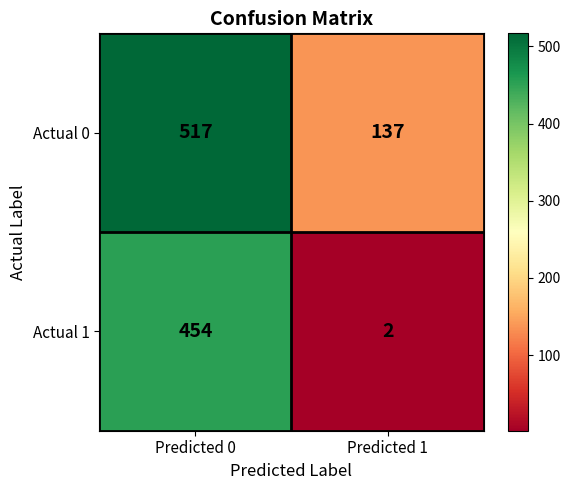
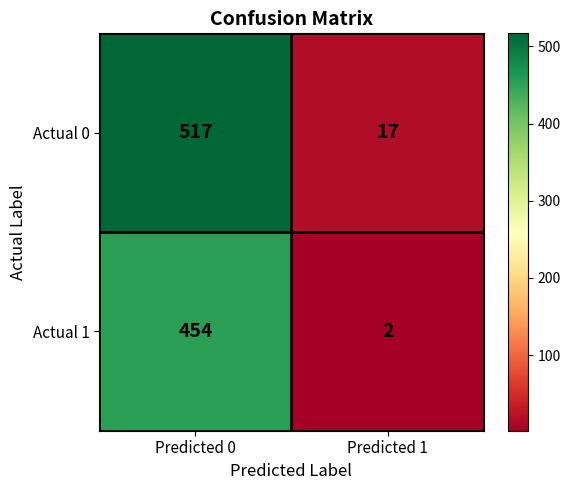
  {
    "Actual 0": {
      "Predicted 0": 517,
-     "Predicted 1": 137
+     "Predicted 1": 17
    },
    "Actual 1": {
      "Predicted 0": 454,
      "Predicted 1": 2
    }
  }
